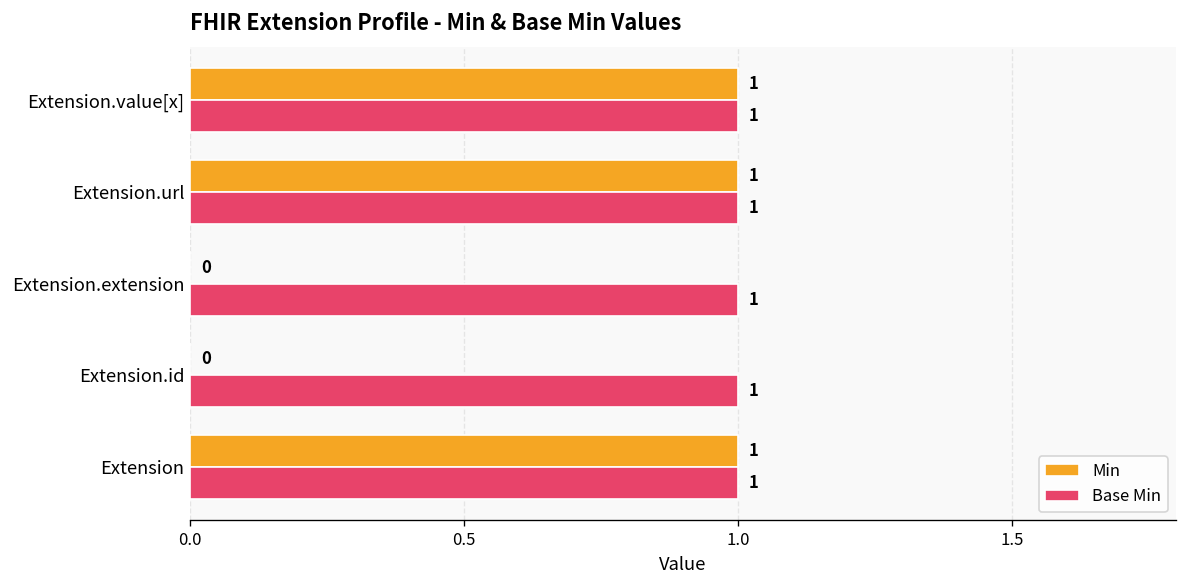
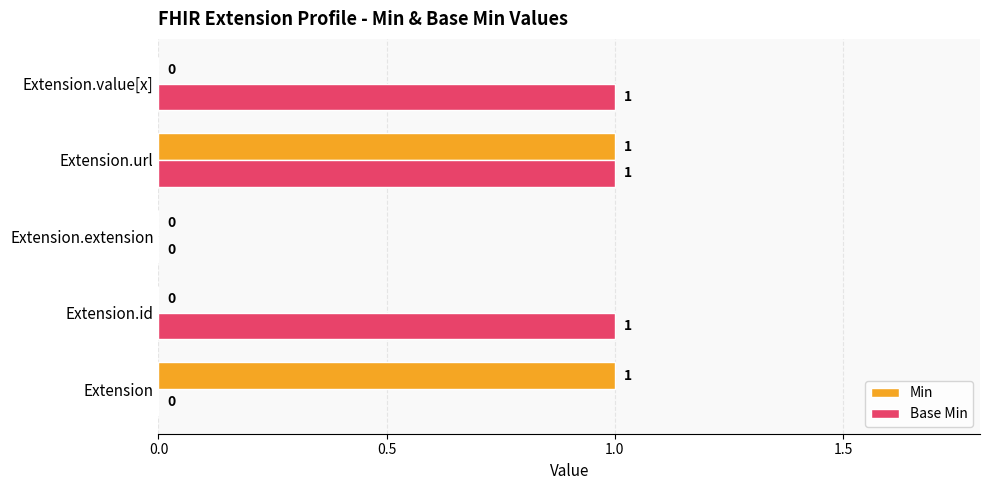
  {
    "Min": {
-     "Extension.value[x]": 1,
+     "Extension.value[x]": 0,
      "Extension.url": 1,
      "Extension.extension": 0,
      "Extension.id": 0,
      "Extension": 1
    },
    "Base Min": {
      "Extension.value[x]": 1,
      "Extension.url": 1,
-     "Extension.extension": 1,
+     "Extension.extension": 0,
      "Extension.id": 1,
-     "Extension": 1
+     "Extension": 0
    }
  }
